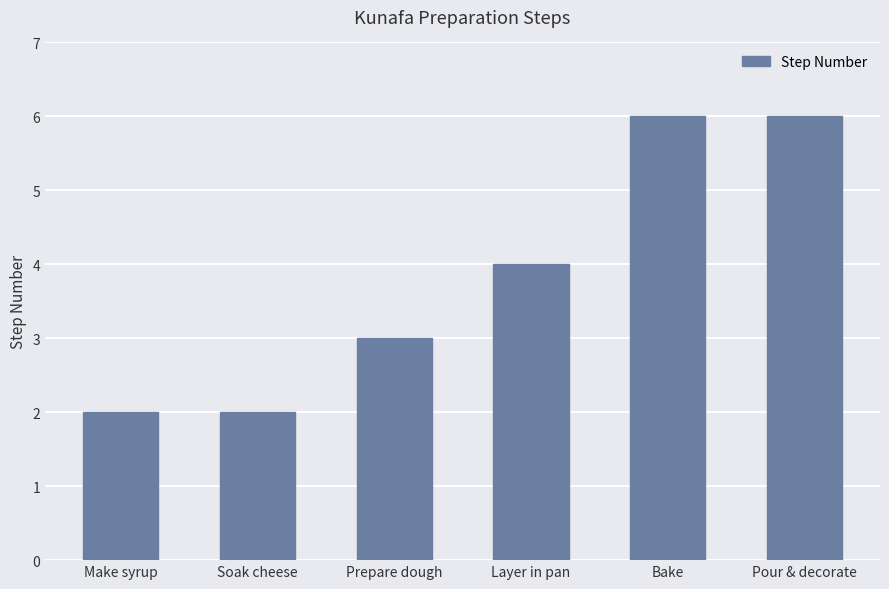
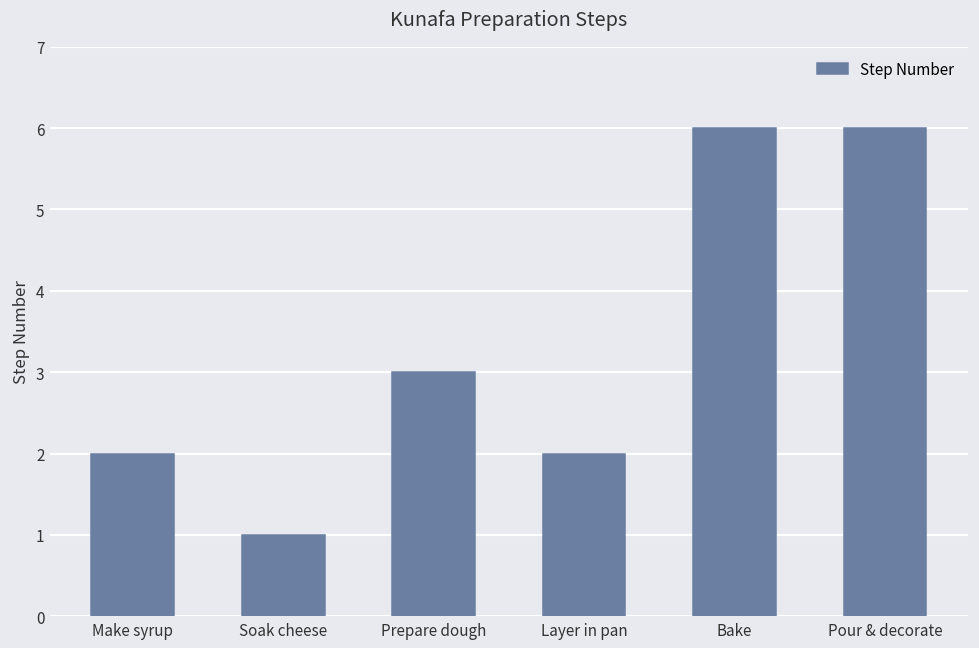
  {
    "Make syrup": 2,
-   "Soak cheese": 2,
+   "Soak cheese": 1,
    "Prepare dough": 3,
-   "Layer in pan": 4,
+   "Layer in pan": 2,
    "Bake": 6,
    "Pour & decorate": 6
  }
